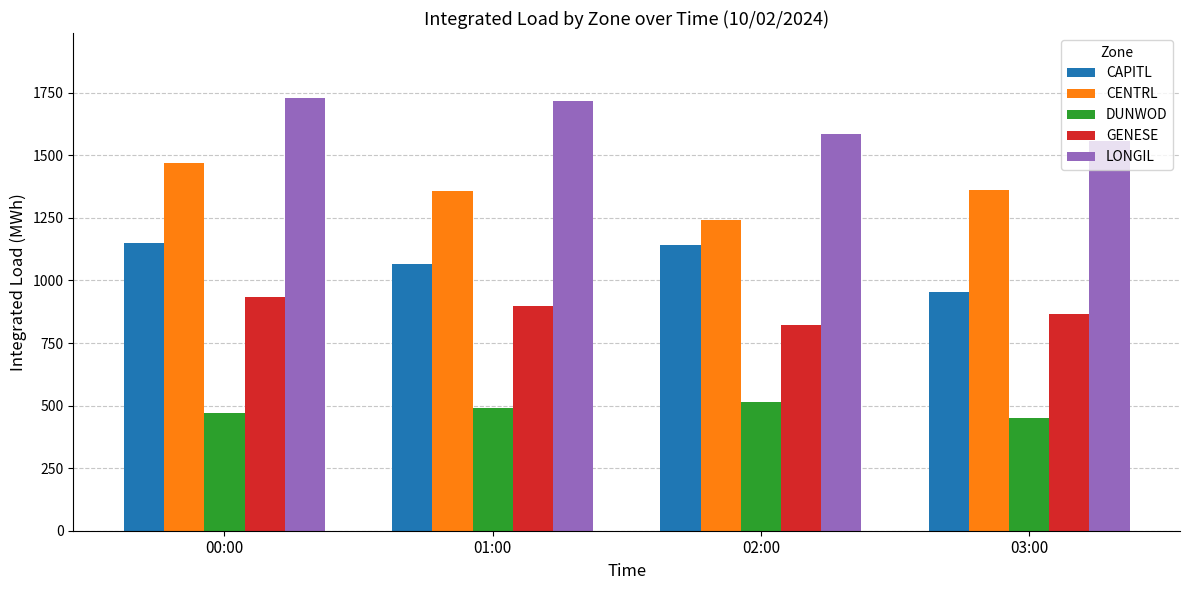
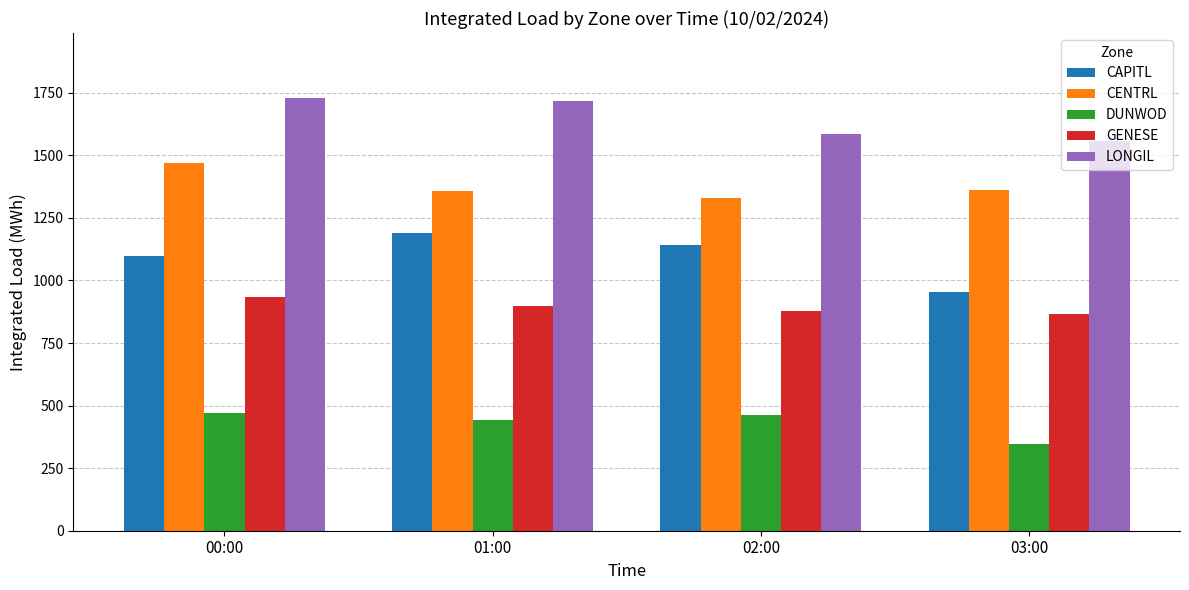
  {
    "CAPITL": {
-     "00:00": 1150,
-     "01:00": 1070,
+     "00:00": 1100,
+     "01:00": 1190,
      "02:00": 1140,
      "03:00": 950
    },
    "CENTRL": {
      "00:00": 1470,
      "01:00": 1360,
-     "02:00": 1240,
+     "02:00": 1330,
      "03:00": 1360
    },
    "DUNWOD": {
      "00:00": 470,
-     "01:00": 490,
-     "02:00": 510,
-     "03:00": 450
+     "01:00": 440,
+     "02:00": 460,
+     "03:00": 340
    },
    "GENESE": {
      "00:00": 930,
      "01:00": 900,
-     "02:00": 820,
+     "02:00": 880,
      "03:00": 860
    },
    "LONGIL": {
      "00:00": 1730,
      "01:00": 1720,
      "02:00": 1590
    }
  }
